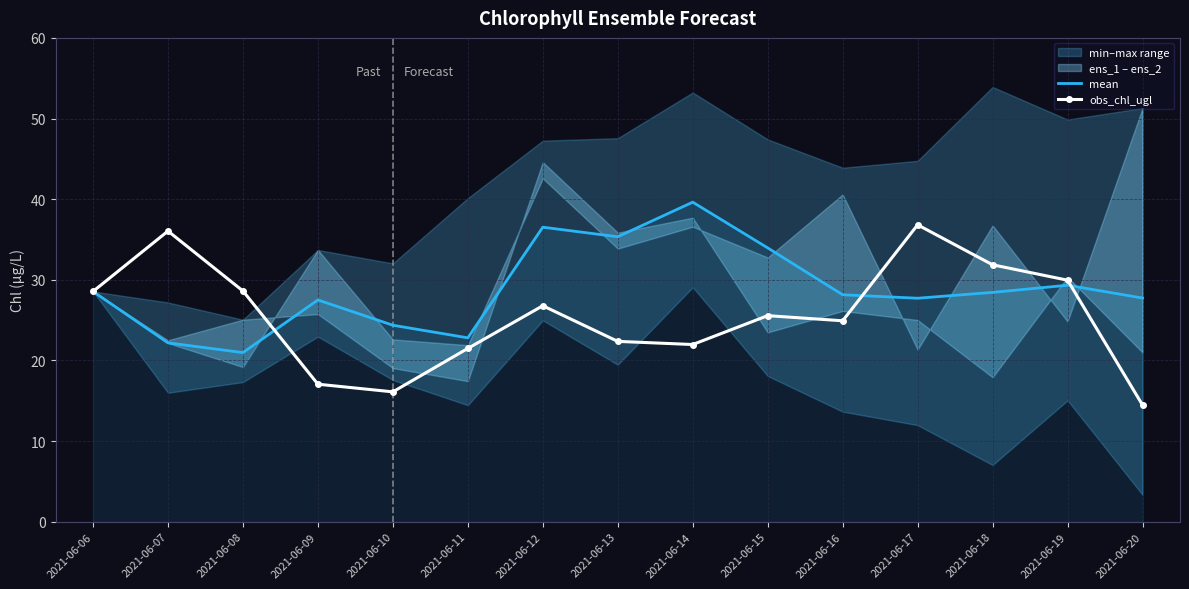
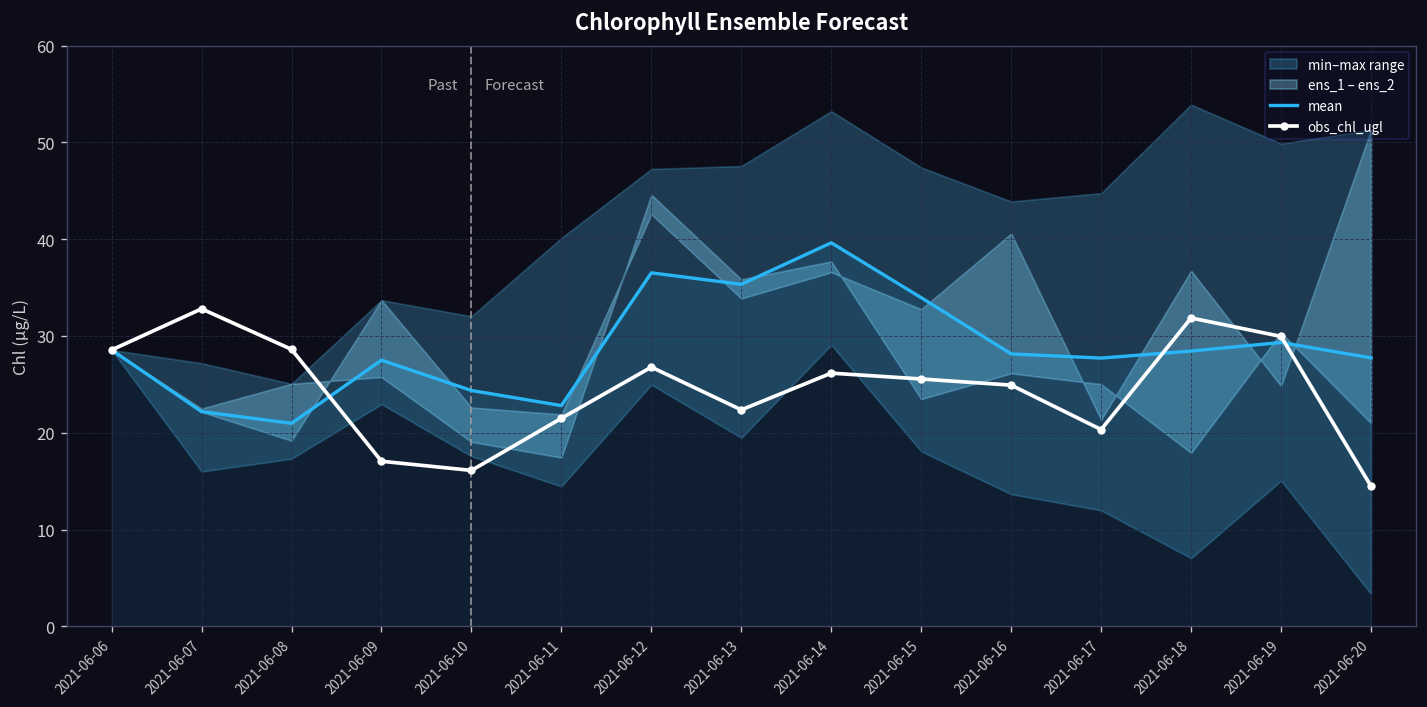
  {
    "obs_chl_ugl": {
-     "2021-06-07": 36,
+     "2021-06-07": 33,
      "2021-06-08": 29,
      "2021-06-09": 17,
      "2021-06-10": 16,
      "2021-06-11": 21,
      "2021-06-12": 27,
      "2021-06-13": 22,
-     "2021-06-14": 22,
+     "2021-06-14": 26,
      "2021-06-15": 26,
      "2021-06-16": 25,
-     "2021-06-17": 37,
+     "2021-06-17": 20,
      "2021-06-18": 32,
      "2021-06-19": 30,
      "2021-06-20": 14
    }
  }
